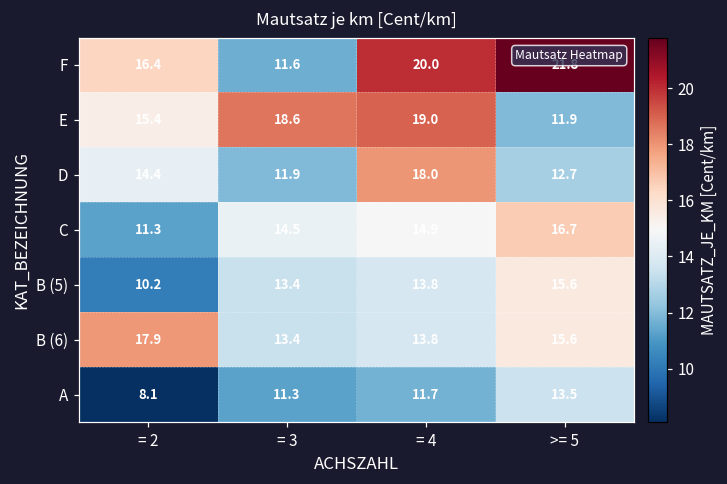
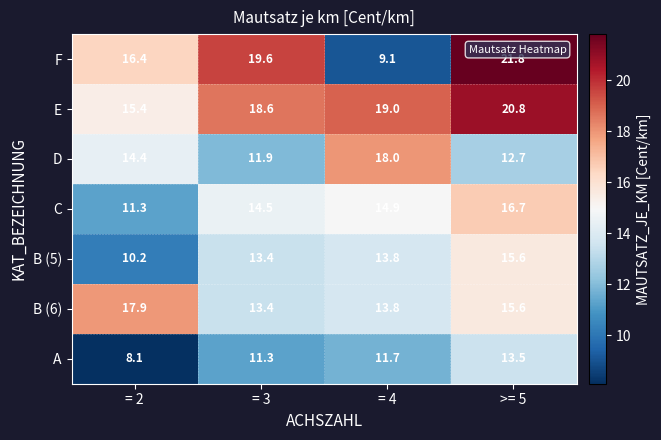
  {
    "F": {
      "= 2": 16.4,
-     "= 3": 11.6,
-     "= 4": 20.0
+     "= 3": 19.6,
+     "= 4": 9.1
    },
    "E": {
      "= 3": 18.6,
      "= 4": 19.0,
-     ">= 5": 11.9
+     ">= 5": 20.8
    },
    "D": {
      "= 3": 11.9,
      "= 4": 18.0,
      ">= 5": 12.7
    },
    "C": {
      "= 2": 11.3,
      ">= 5": 16.7
    },
    "B (5)": {
      "= 2": 10.2,
      "= 3": 13.4
    },
    "B (6)": {
      "= 2": 17.9,
      "= 3": 13.4
    },
    "A": {
      "= 2": 8.1,
      "= 3": 11.3,
      "= 4": 11.7,
      ">= 5": 13.5
    }
  }
